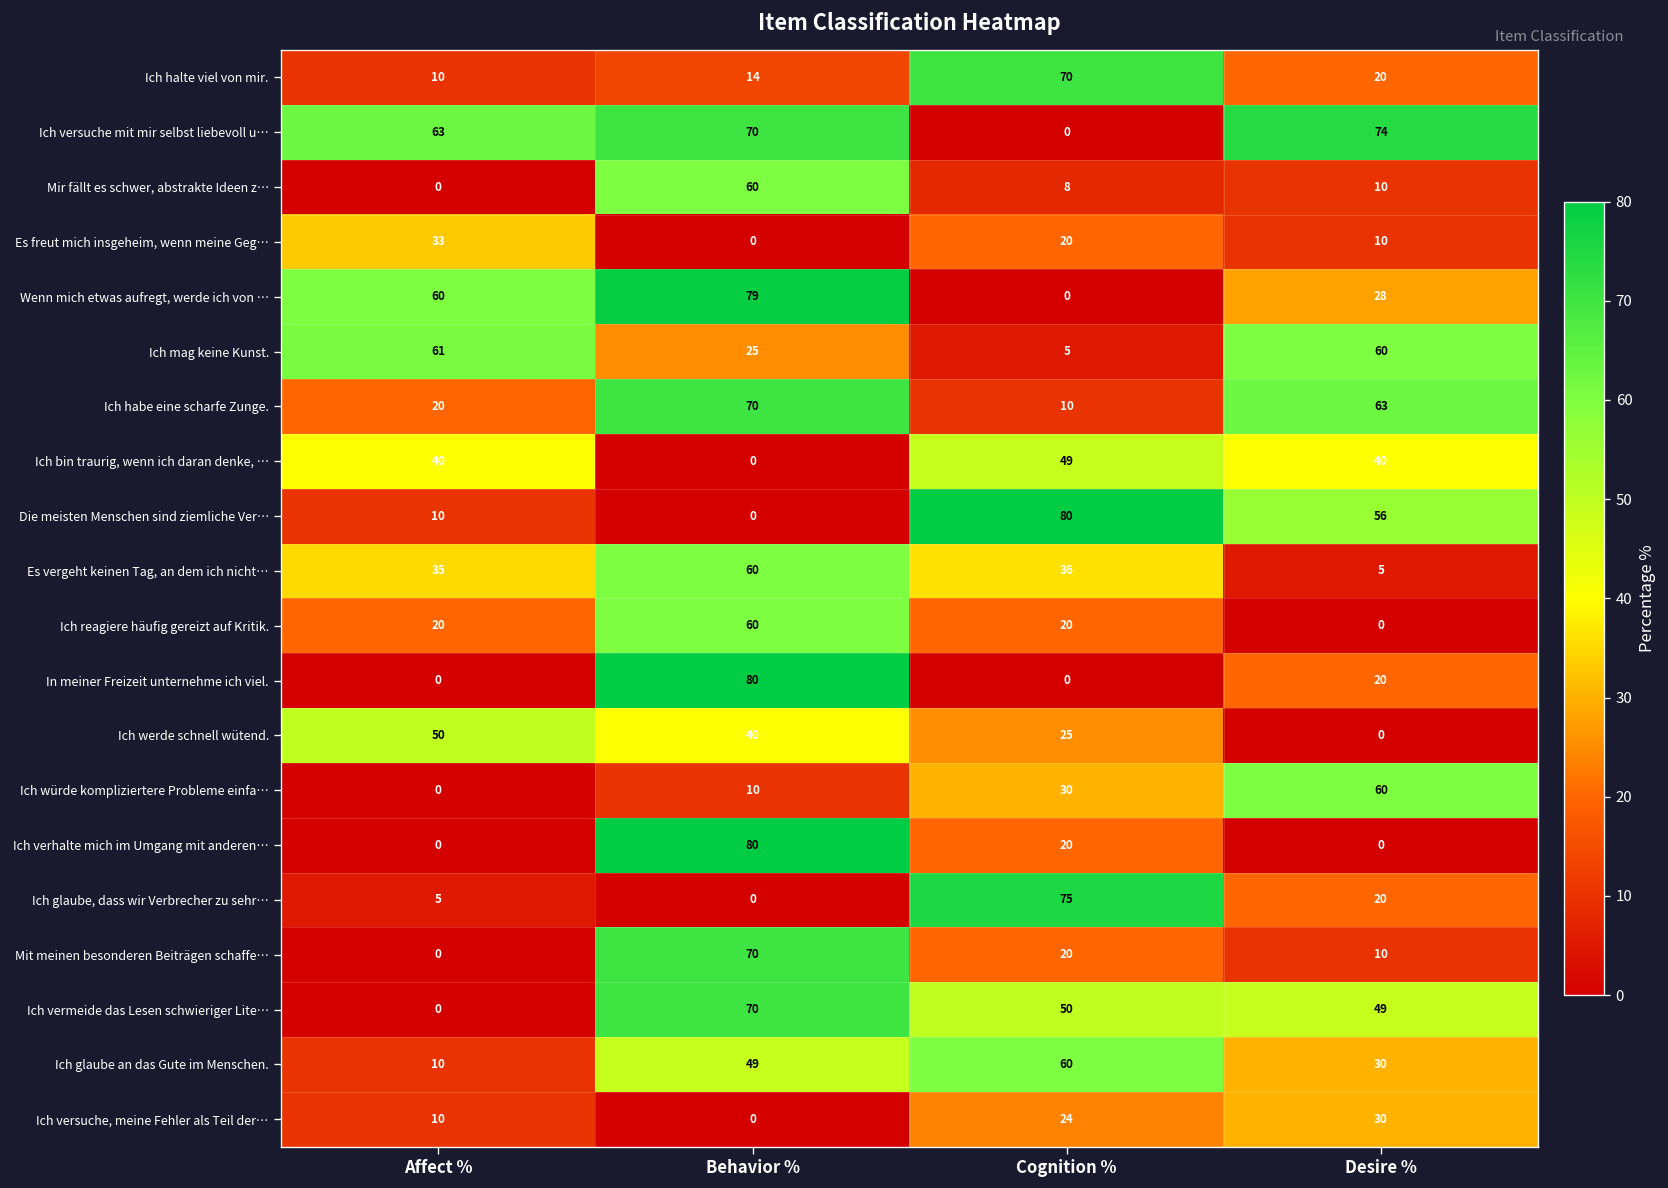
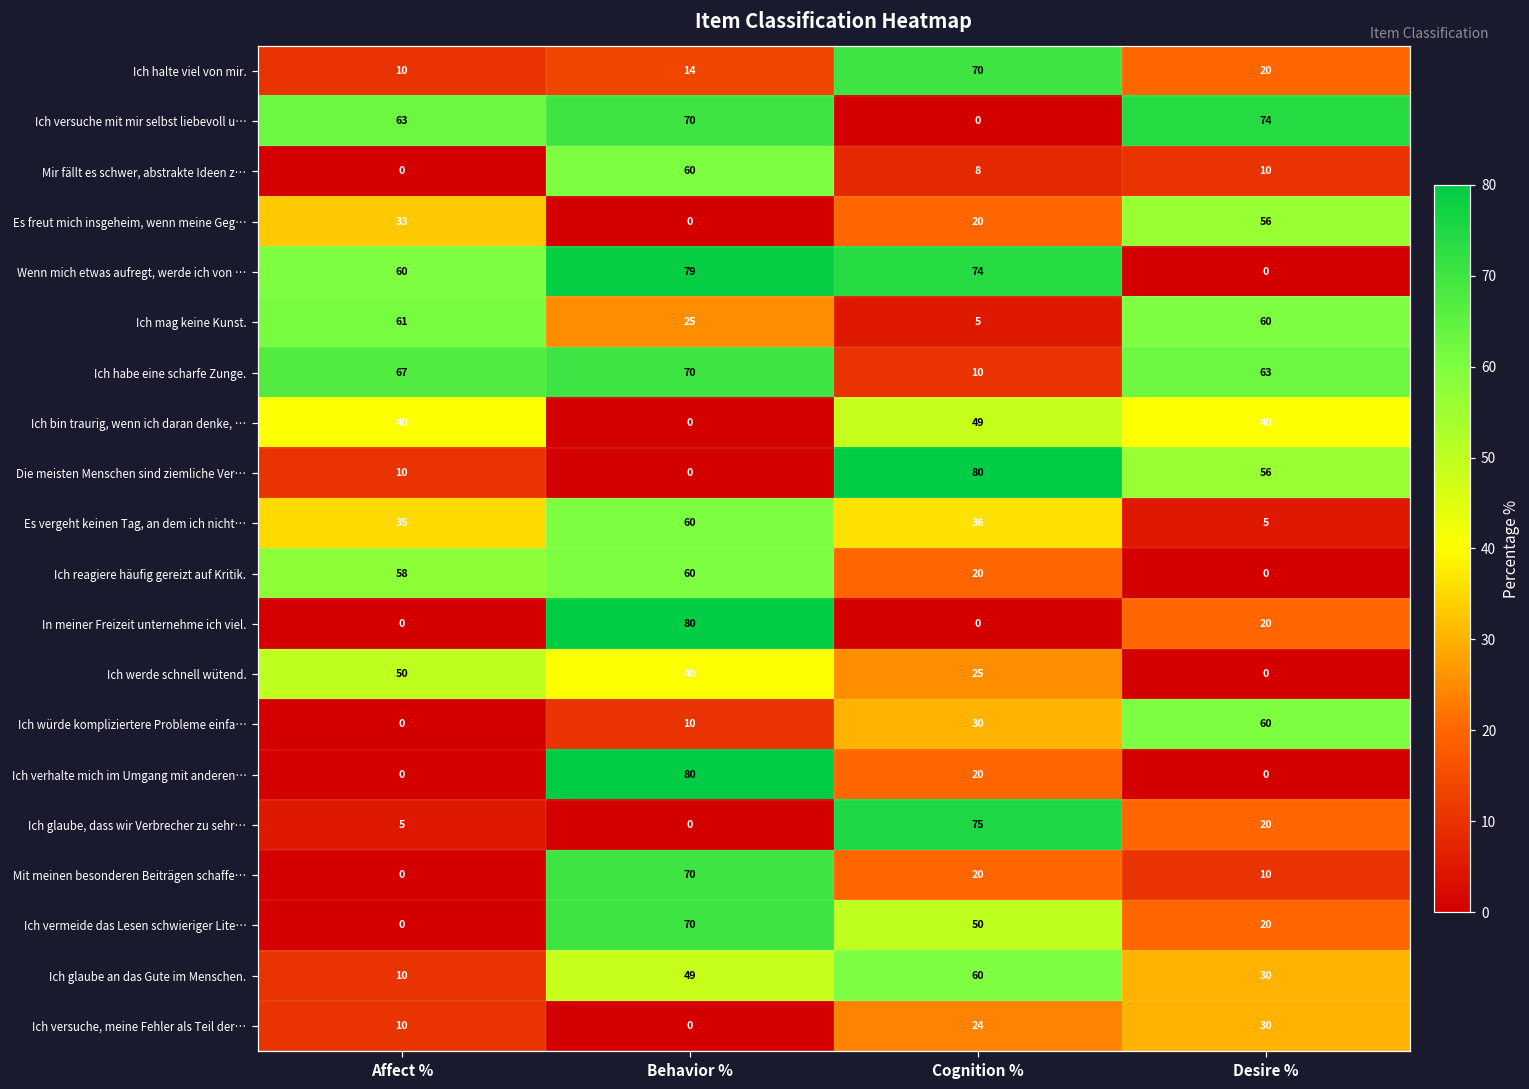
  {
    "Ich halte viel von mir.": {
      "Affect %": 10,
      "Behavior %": 14,
      "Cognition %": 70,
      "Desire %": 20
    },
    "Ich versuche mit mir selbst liebevoll u…": {
      "Affect %": 63,
      "Behavior %": 70,
      "Cognition %": 0,
      "Desire %": 74
    },
    "Mir fällt es schwer, abstrakte Ideen z…": {
      "Affect %": 0,
      "Behavior %": 60,
      "Cognition %": 8,
      "Desire %": 10
    },
    "Es freut mich insgeheim, wenn meine Geg…": {
      "Affect %": 33,
      "Behavior %": 0,
      "Cognition %": 20,
-     "Desire %": 10
+     "Desire %": 56
    },
    "Wenn mich etwas aufregt, werde ich von …": {
      "Affect %": 60,
      "Behavior %": 79,
-     "Cognition %": 0,
-     "Desire %": 28
+     "Cognition %": 74,
+     "Desire %": 0
    },
    "Ich mag keine Kunst.": {
      "Affect %": 61,
      "Behavior %": 25,
      "Cognition %": 5,
      "Desire %": 60
    },
    "Ich habe eine scharfe Zunge.": {
-     "Affect %": 20,
+     "Affect %": 67,
      "Behavior %": 70,
      "Cognition %": 10,
      "Desire %": 63
    },
    "Ich bin traurig, wenn ich daran denke, …": {
      "Affect %": 40,
      "Behavior %": 0,
      "Cognition %": 49,
      "Desire %": 40
    },
    "Die meisten Menschen sind ziemliche Ver…": {
      "Affect %": 10,
      "Behavior %": 0,
      "Cognition %": 80,
      "Desire %": 56
    },
    "Es vergeht keinen Tag, an dem ich nicht…": {
      "Affect %": 35,
      "Behavior %": 60,
      "Cognition %": 36,
      "Desire %": 5
    },
    "Ich reagiere häufig gereizt auf Kritik.": {
-     "Affect %": 20,
+     "Affect %": 58,
      "Behavior %": 60,
      "Cognition %": 20,
      "Desire %": 0
    },
    "In meiner Freizeit unternehme ich viel.": {
      "Affect %": 0,
      "Behavior %": 80,
      "Cognition %": 0,
      "Desire %": 20
    },
    "Ich werde schnell wütend.": {
      "Affect %": 50,
      "Behavior %": 40,
      "Cognition %": 25,
      "Desire %": 0
    },
    "Ich würde kompliziertere Probleme einfa…": {
      "Affect %": 0,
      "Behavior %": 10,
      "Cognition %": 30,
      "Desire %": 60
    },
    "Ich verhalte mich im Umgang mit anderen…": {
      "Affect %": 0,
      "Behavior %": 80,
      "Cognition %": 20,
      "Desire %": 0
    },
    "Ich glaube, dass wir Verbrecher zu sehr…": {
      "Affect %": 5,
      "Behavior %": 0,
      "Cognition %": 75,
      "Desire %": 20
    },
    "Mit meinen besonderen Beiträgen schaffe…": {
      "Affect %": 0,
      "Behavior %": 70,
      "Cognition %": 20,
      "Desire %": 10
    },
    "Ich vermeide das Lesen schwieriger Lite…": {
      "Affect %": 0,
      "Behavior %": 70,
      "Cognition %": 50,
-     "Desire %": 49
+     "Desire %": 20
    },
    "Ich glaube an das Gute im Menschen.": {
      "Affect %": 10,
      "Behavior %": 49,
      "Cognition %": 60,
      "Desire %": 30
    },
    "Ich versuche, meine Fehler als Teil der…": {
      "Affect %": 10,
      "Behavior %": 0,
      "Cognition %": 24,
      "Desire %": 30
    }
  }
